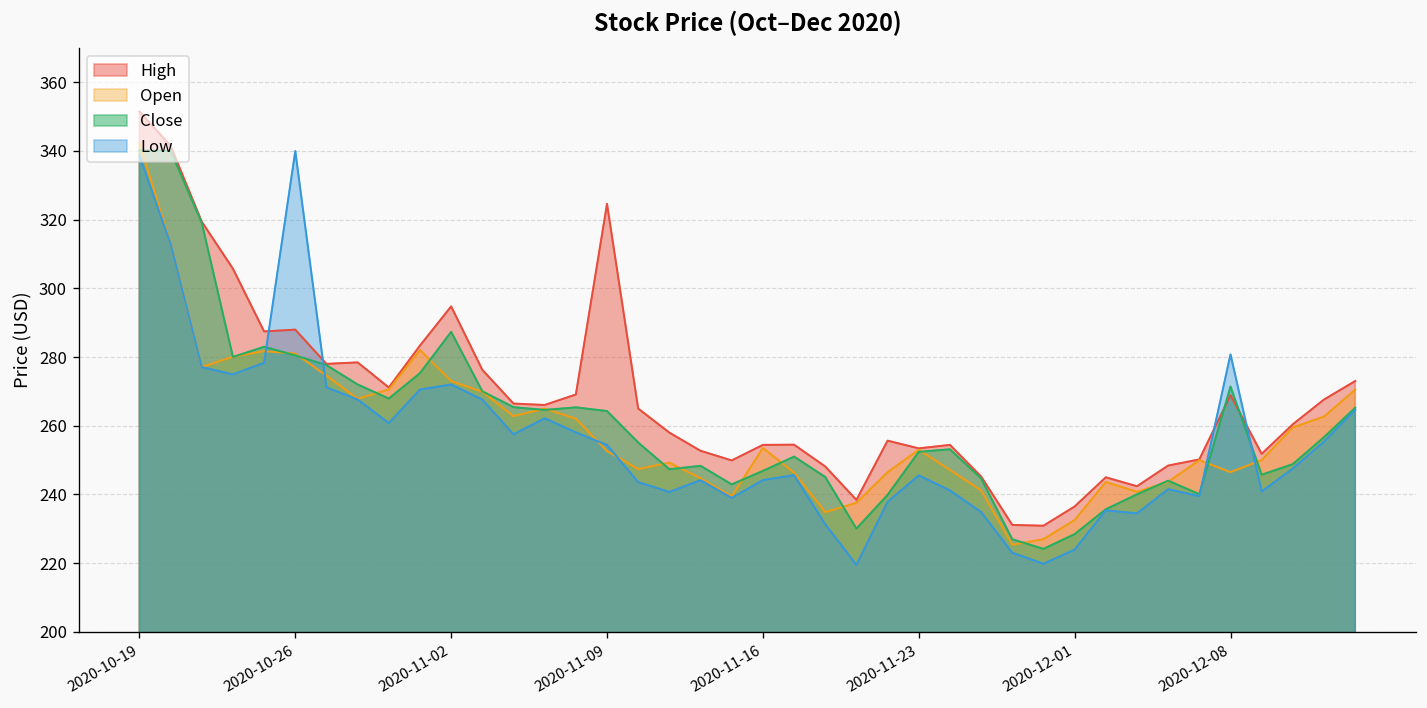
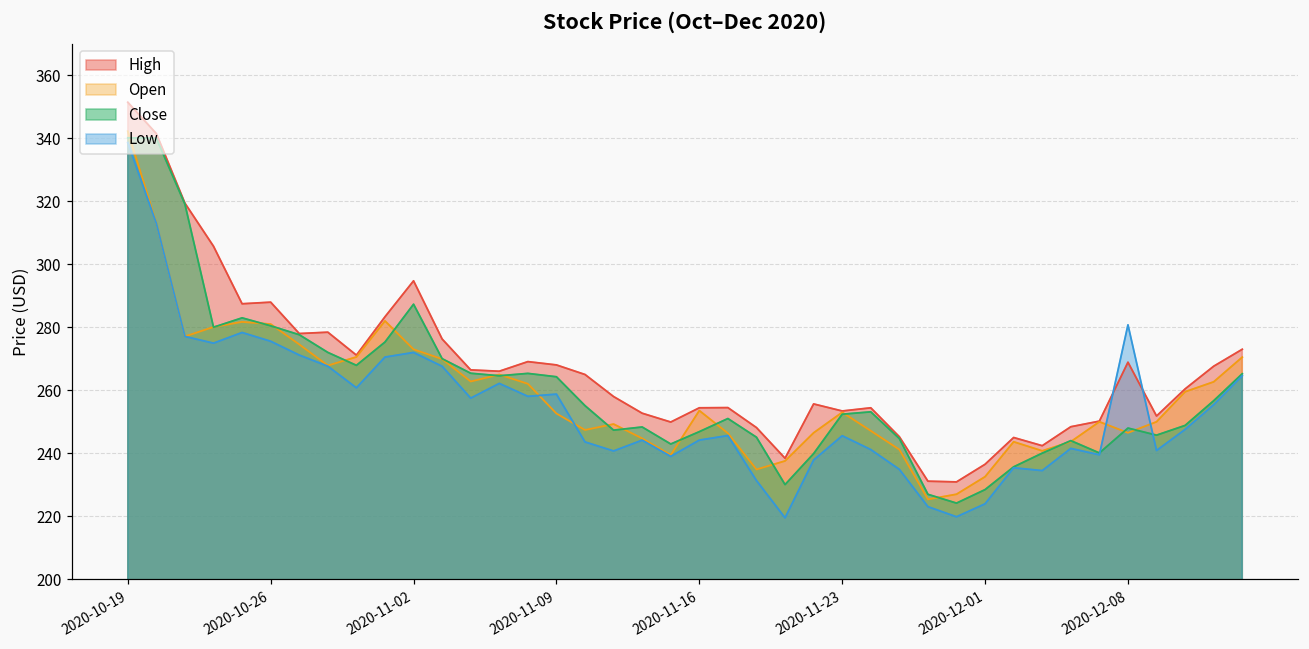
  {
    "High": {
      "2020-10-26": 288,
      "2020-11-02": 295,
-     "2020-11-09": 325,
+     "2020-11-09": 268,
      "2020-11-16": 254,
      "2020-12-01": 237,
      "2020-12-08": 269
    },
    "Open": {
      "2020-11-02": 273,
      "2020-11-09": 253,
      "2020-11-16": 254,
      "2020-12-01": 233,
      "2020-12-08": 247
    },
    "Close": {
      "2020-11-02": 287,
      "2020-11-09": 264,
      "2020-11-16": 247,
      "2020-12-01": 228,
-     "2020-12-08": 271
+     "2020-12-08": 248
    },
    "Low": {
-     "2020-10-26": 340,
+     "2020-10-26": 276,
      "2020-11-02": 272,
-     "2020-11-09": 254,
+     "2020-11-09": 259,
      "2020-11-16": 244,
      "2020-11-23": 246,
      "2020-12-01": 224,
      "2020-12-08": 281
    }
  }
